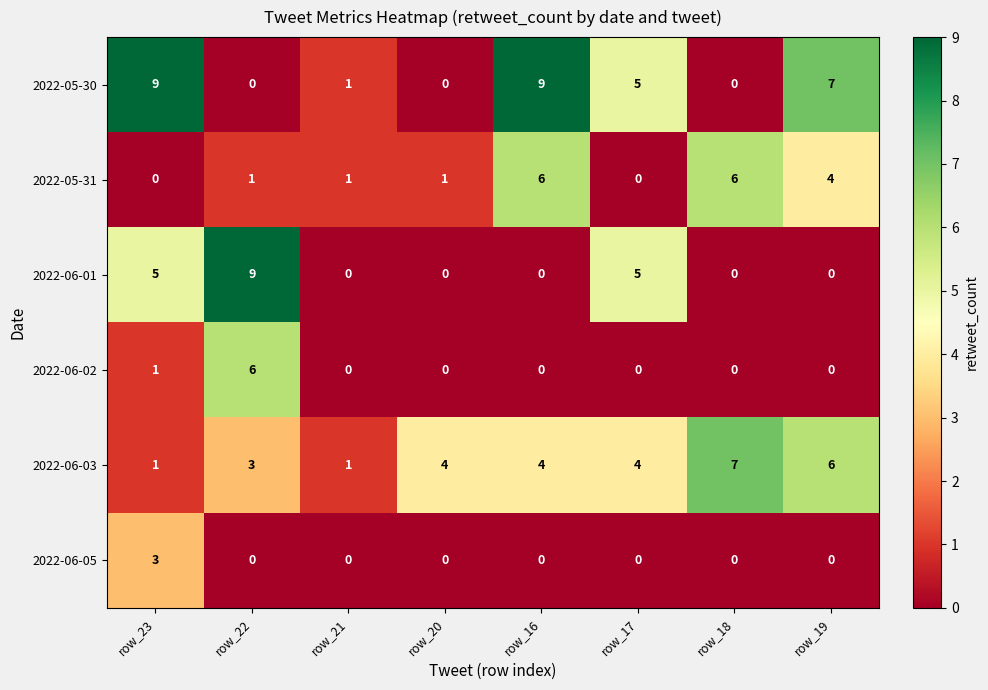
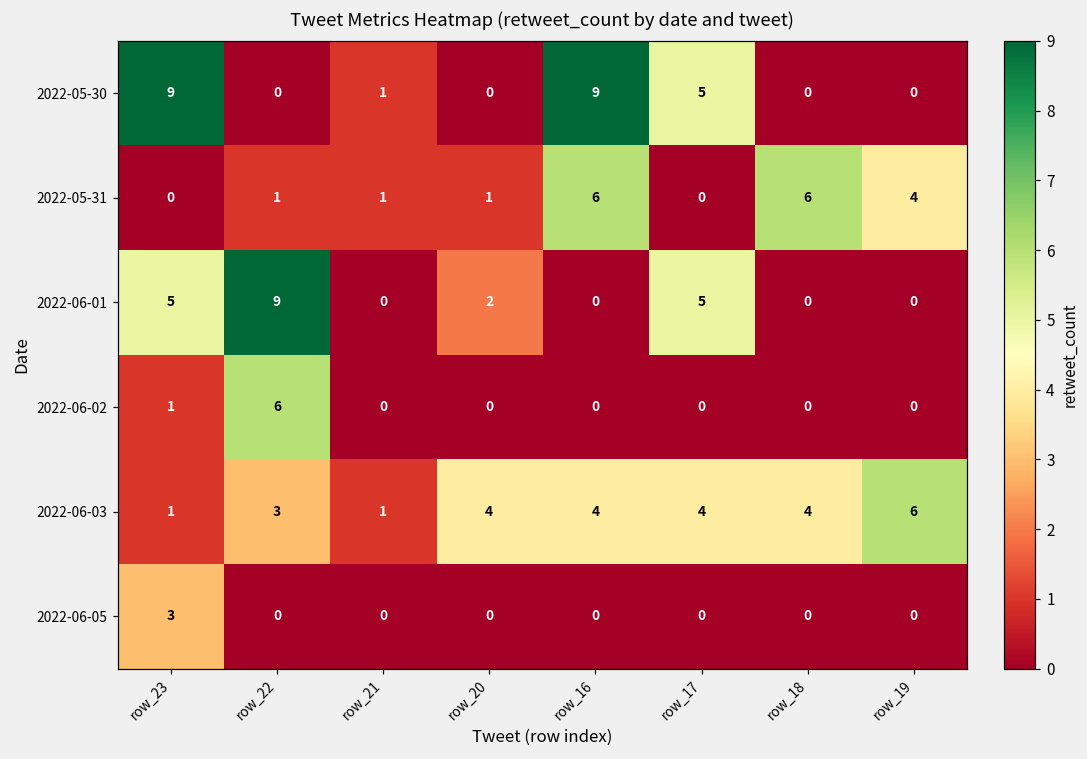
  {
    "2022-05-30": {
      "row_23": 9,
      "row_22": 0,
      "row_21": 1,
      "row_20": 0,
      "row_16": 9,
      "row_17": 5,
      "row_18": 0,
-     "row_19": 7
+     "row_19": 0
    },
    "2022-05-31": {
      "row_23": 0,
      "row_22": 1,
      "row_21": 1,
      "row_20": 1,
      "row_16": 6,
      "row_17": 0,
      "row_18": 6,
      "row_19": 4
    },
    "2022-06-01": {
      "row_23": 5,
      "row_22": 9,
      "row_21": 0,
-     "row_20": 0,
+     "row_20": 2,
      "row_16": 0,
      "row_17": 5,
      "row_18": 0,
      "row_19": 0
    },
    "2022-06-02": {
      "row_23": 1,
      "row_22": 6,
      "row_21": 0,
      "row_20": 0,
      "row_16": 0,
      "row_17": 0,
      "row_18": 0,
      "row_19": 0
    },
    "2022-06-03": {
      "row_23": 1,
      "row_22": 3,
      "row_21": 1,
      "row_20": 4,
      "row_16": 4,
      "row_17": 4,
-     "row_18": 7,
+     "row_18": 4,
      "row_19": 6
    },
    "2022-06-05": {
      "row_23": 3,
      "row_22": 0,
      "row_21": 0,
      "row_20": 0,
      "row_16": 0,
      "row_17": 0,
      "row_18": 0,
      "row_19": 0
    }
  }
